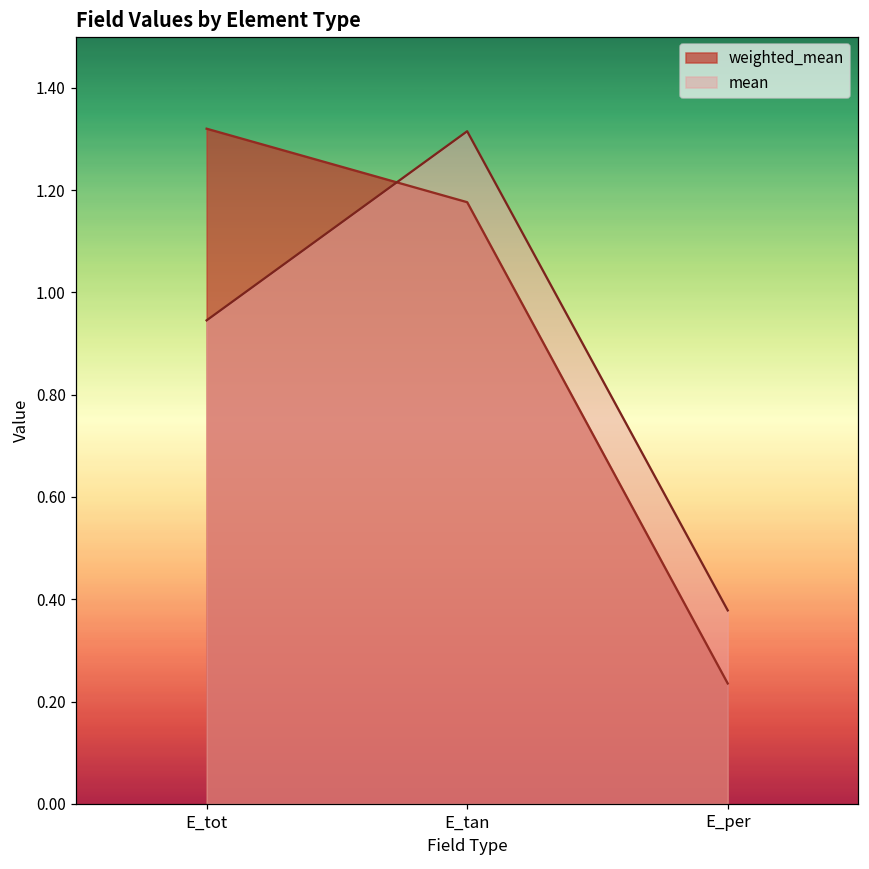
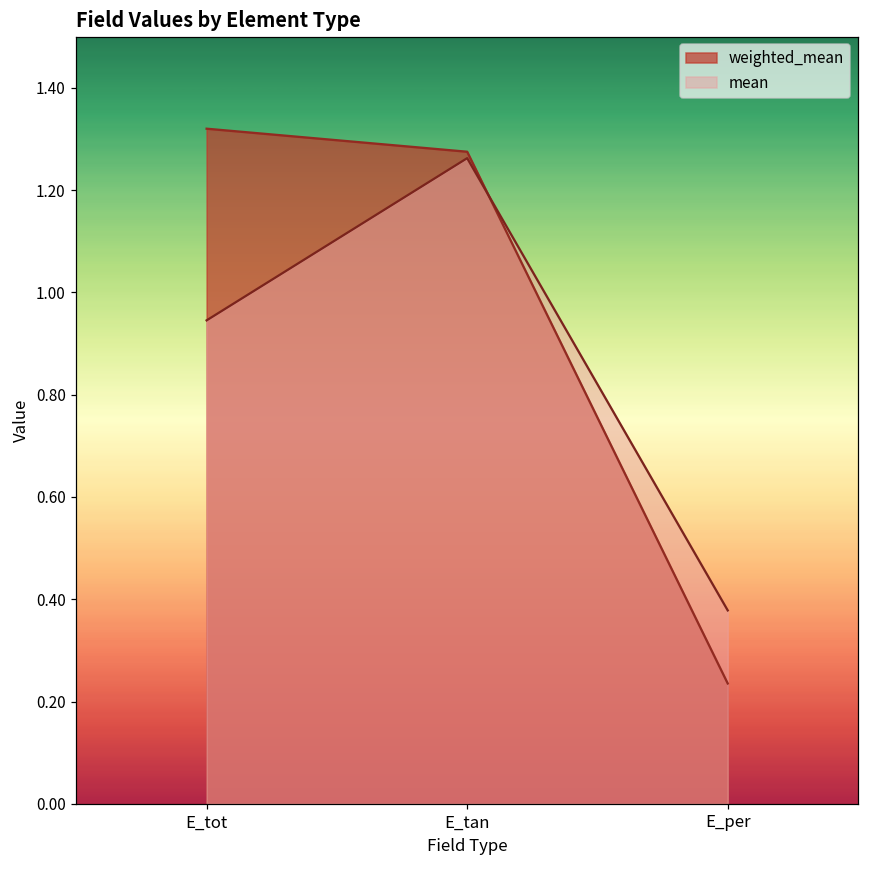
  {
    "weighted_mean": {
      "E_tot": 1.32,
-     "E_tan": 1.18,
+     "E_tan": 1.28,
      "E_per": 0.24
    },
    "mean": {
      "E_tot": 0.95,
-     "E_tan": 1.32,
+     "E_tan": 1.26,
      "E_per": 0.38
    }
  }
